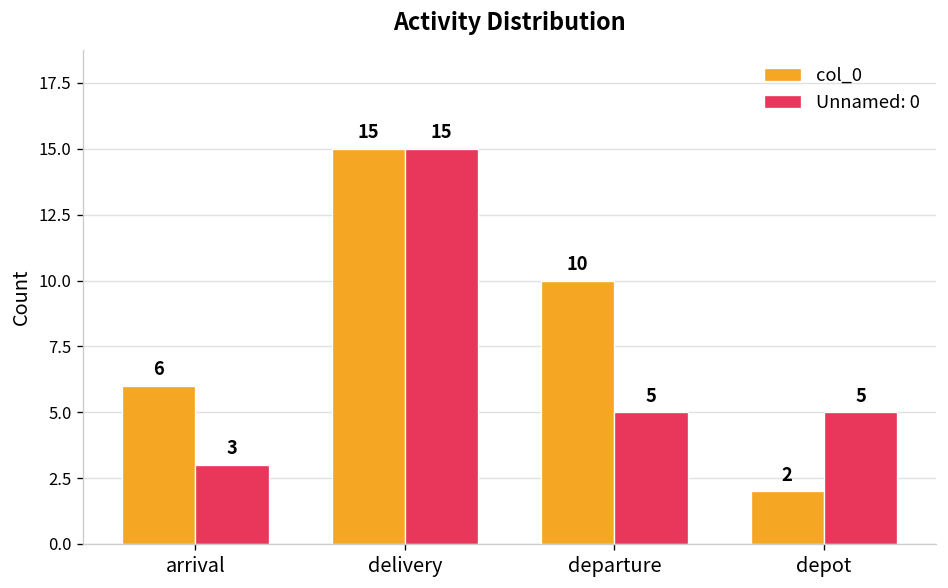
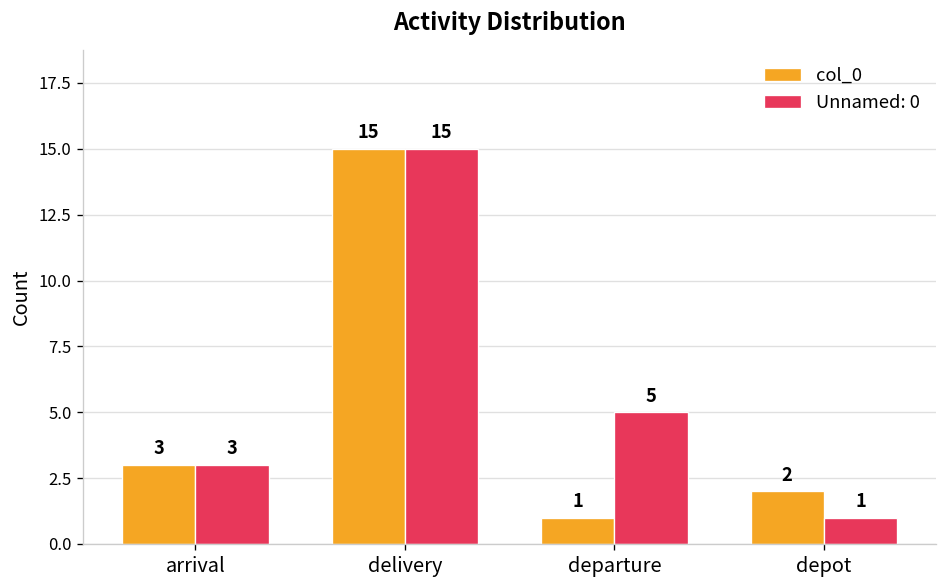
  {
    "col_0": {
-     "arrival": 6,
+     "arrival": 3,
      "delivery": 15,
-     "departure": 10,
+     "departure": 1,
      "depot": 2
    },
    "Unnamed: 0": {
      "arrival": 3,
      "delivery": 15,
      "departure": 5,
-     "depot": 5
+     "depot": 1
    }
  }
